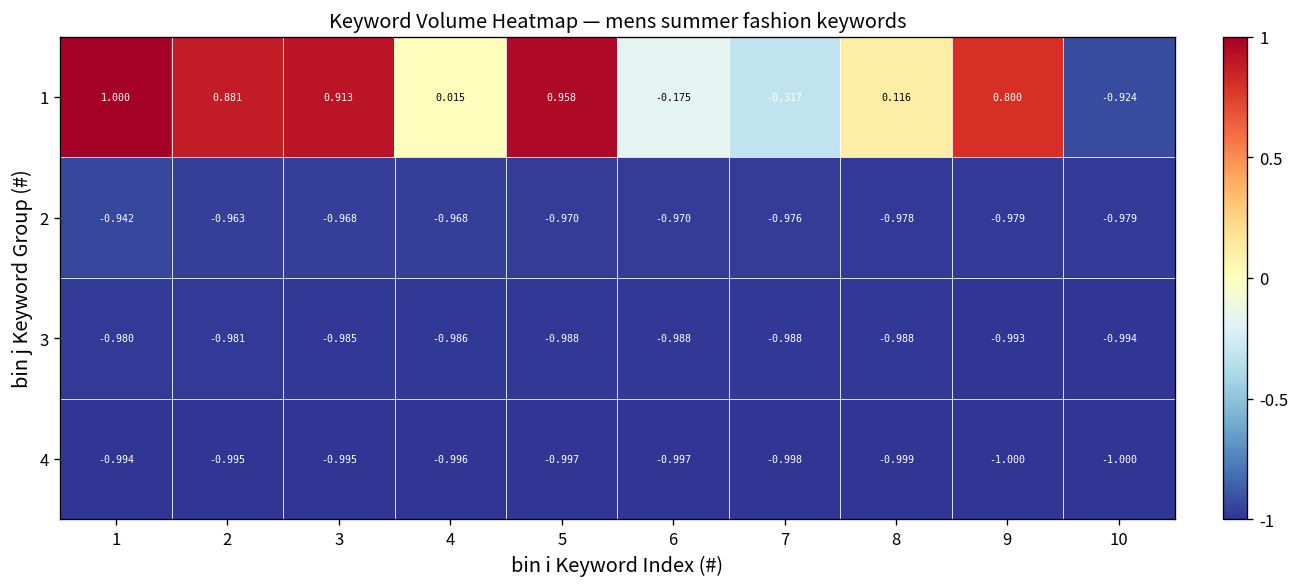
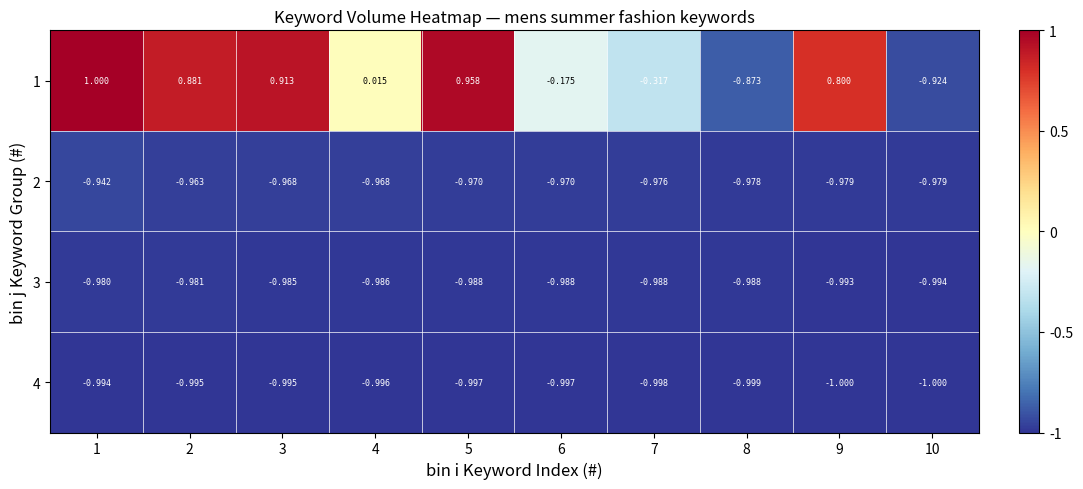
  {
    "1": {
      "1": 1.000,
      "2": 0.881,
      "3": 0.913,
      "4": 0.015,
      "5": 0.958,
      "6": -0.175,
      "7": -0.317,
-     "8": 0.116,
+     "8": -0.873,
      "9": 0.800,
      "10": -0.924
    },
    "2": {
      "1": -0.942,
      "2": -0.963,
      "3": -0.968,
      "4": -0.968,
      "5": -0.970,
      "6": -0.970,
      "7": -0.976,
      "8": -0.978,
      "9": -0.979,
      "10": -0.979
    },
    "3": {
      "1": -0.980,
      "2": -0.981,
      "3": -0.985,
      "4": -0.986,
      "5": -0.988,
      "6": -0.988,
      "7": -0.988,
      "8": -0.988,
      "9": -0.993,
      "10": -0.994
    },
    "4": {
      "1": -0.994,
      "2": -0.995,
      "3": -0.995,
      "4": -0.996,
      "5": -0.997,
      "6": -0.997,
      "7": -0.998,
      "8": -0.999,
      "9": -1.000,
      "10": -1.000
    }
  }
